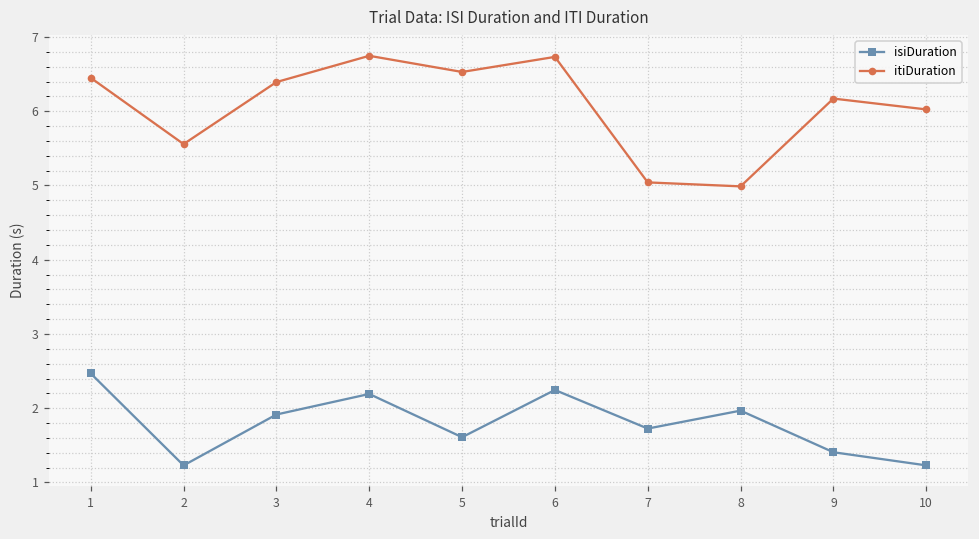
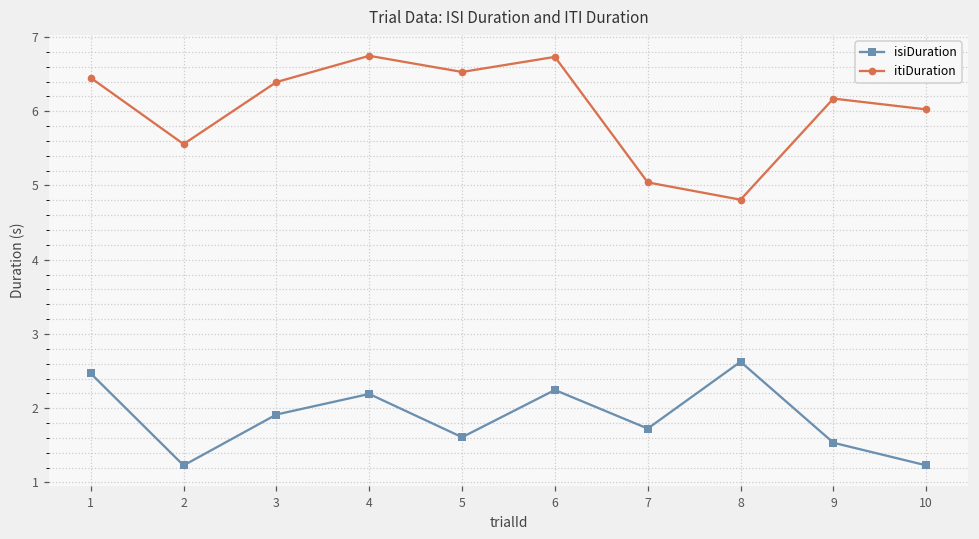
  {
    "isiDuration": {
      "1": 2.5,
      "2": 1.2,
      "3": 1.9,
      "4": 2.2,
      "5": 1.6,
      "6": 2.2,
      "7": 1.7,
-     "8": 2.0,
-     "9": 1.4,
+     "8": 2.6,
+     "9": 1.5,
      "10": 1.2
    },
    "itiDuration": {
      "1": 6.4,
      "2": 5.6,
      "3": 6.4,
      "4": 6.7,
      "5": 6.5,
      "6": 6.7,
      "7": 5.0,
-     "8": 5.0,
+     "8": 4.8,
      "9": 6.2,
      "10": 6.0
    }
  }
